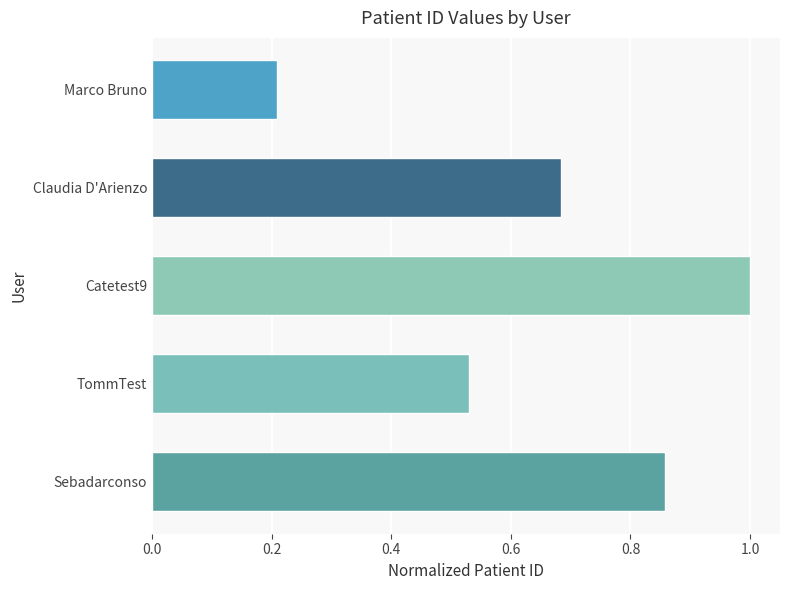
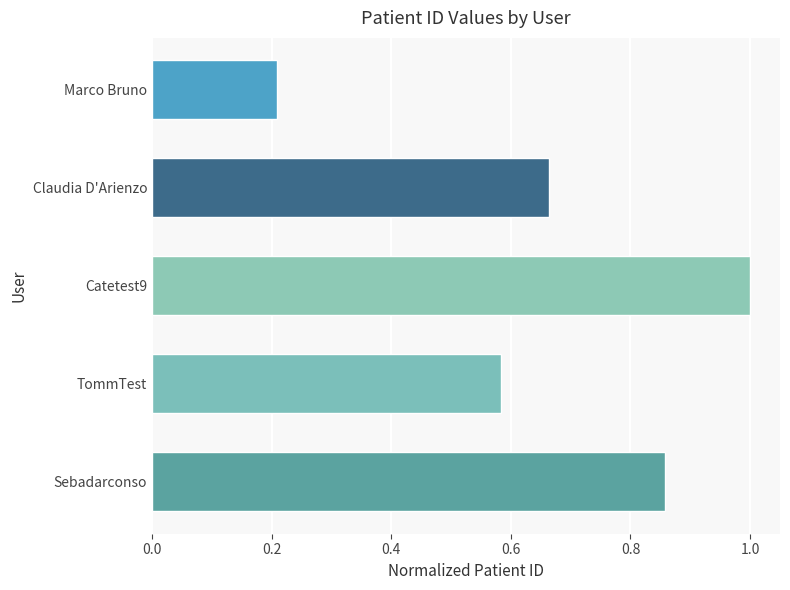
  {
    "Marco Bruno": 0.21,
-   "Claudia D'Arienzo": 0.68,
+   "Claudia D'Arienzo": 0.66,
    "Catetest9": 1.00,
-   "TommTest": 0.53,
+   "TommTest": 0.58,
    "Sebadarconso": 0.86
  }
